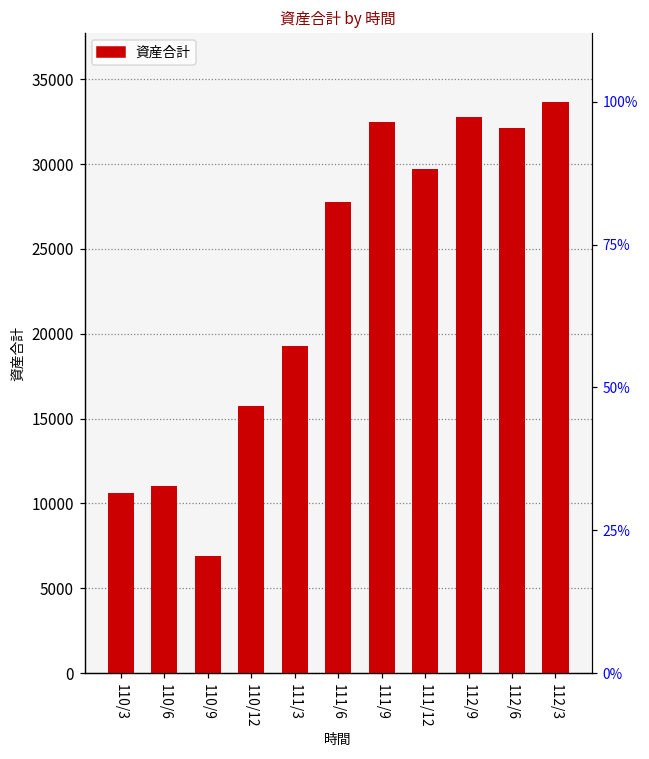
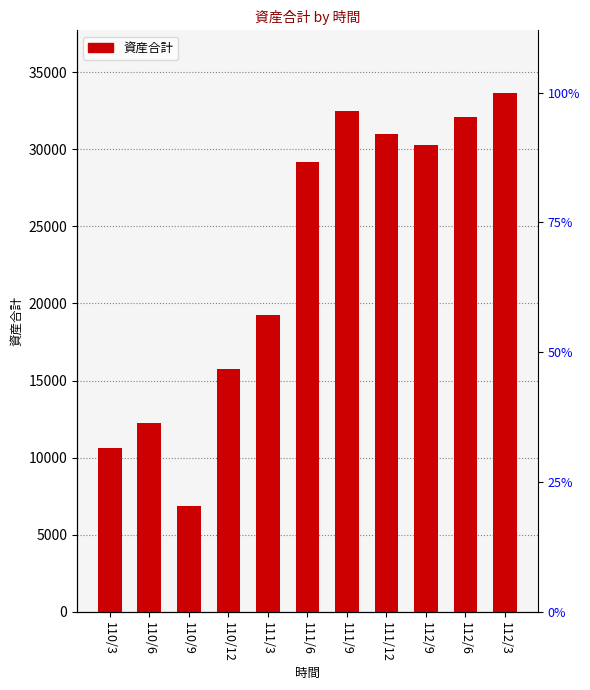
  {
    "110/3": 10600,
-   "110/6": 11000,
+   "110/6": 12200,
    "110/9": 6900,
    "110/12": 15800,
    "111/3": 19300,
-   "111/6": 27800,
+   "111/6": 29200,
    "111/9": 32500,
-   "111/12": 29700,
-   "112/9": 32800,
+   "111/12": 31000,
+   "112/9": 30300,
    "112/6": 32100,
    "112/3": 33700
  }
